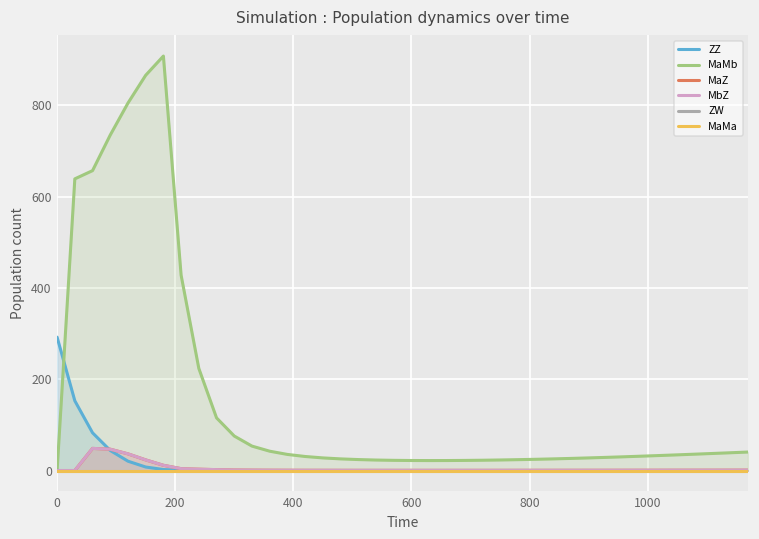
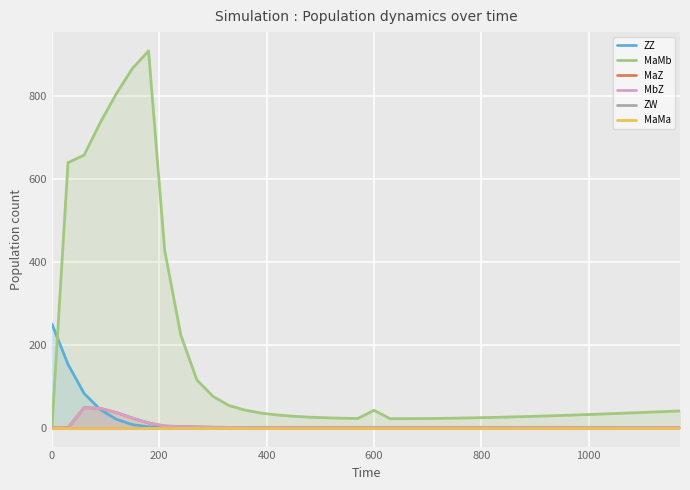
  {
    "ZZ": {
-     "0": 290
+     "0": 250
    },
    "MaMb": {
-     "600": 20
+     "600": 40
    }
  }
